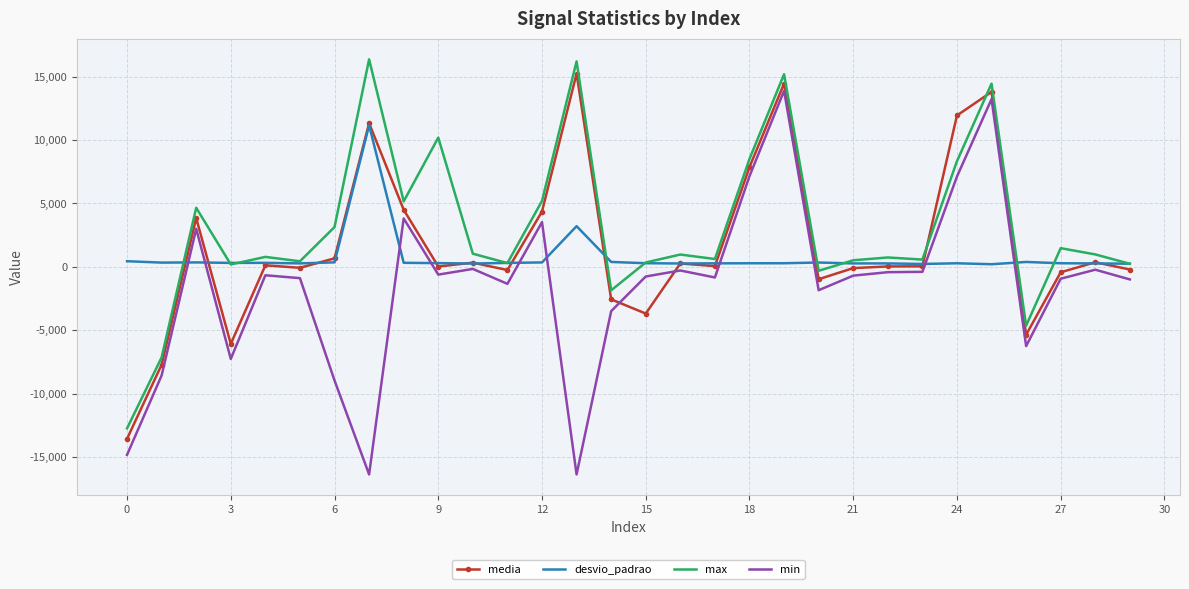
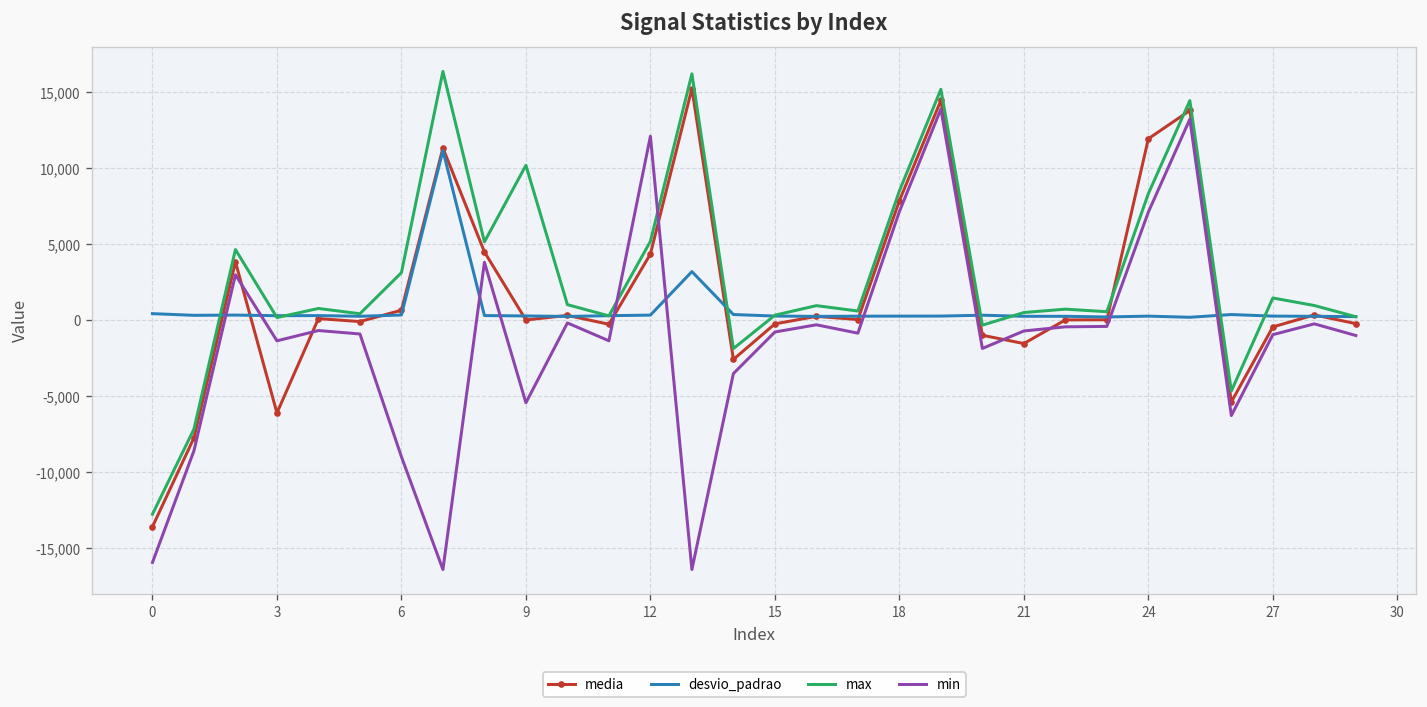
  {
    "media": {
      "0": "-13,600",
      "3": "-6,100",
      "6": "700",
      "9": "0",
      "12": "4,400",
-     "15": "-3,700",
+     "15": "-200",
      "18": "7,900",
-     "21": "-100",
+     "21": "-1,500",
      "24": "11,900",
      "27": "-400"
    },
    "desvio_padrao": {
      "0": "400",
      "6": "400",
      "9": "300",
      "12": "300",
      "18": "300",
      "21": "300",
      "24": "300",
      "27": "300"
    },
    "max": {
      "0": "-12,700",
      "6": "3,100",
      "9": "10,200",
      "12": "5,200",
      "18": "8,500",
      "21": "500",
      "24": "8,300",
      "27": "1,500"
    },
    "min": {
-     "0": "-14,800",
-     "3": "-7,300",
+     "0": "-15,900",
+     "3": "-1,300",
      "6": "-9,000",
-     "9": "-600",
-     "12": "3,500",
+     "9": "-5,400",
+     "12": "12,100",
      "15": "-800",
      "18": "7,200",
      "21": "-700",
      "24": "7,100",
      "27": "-900"
    }
  }
